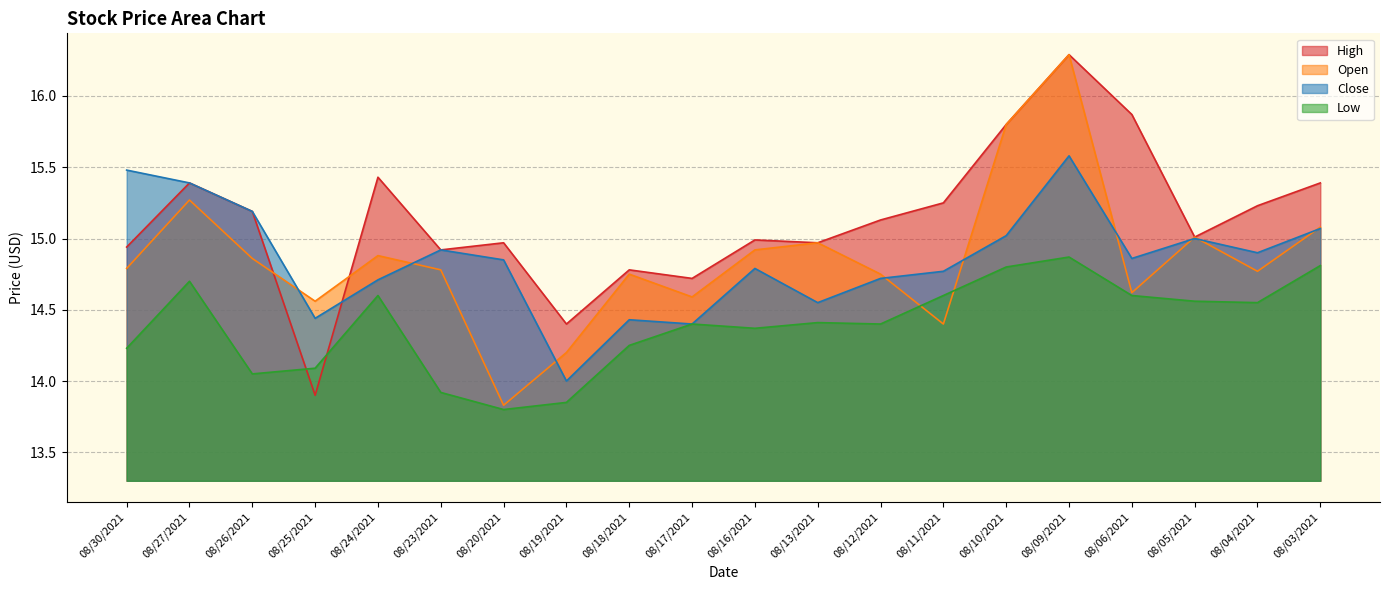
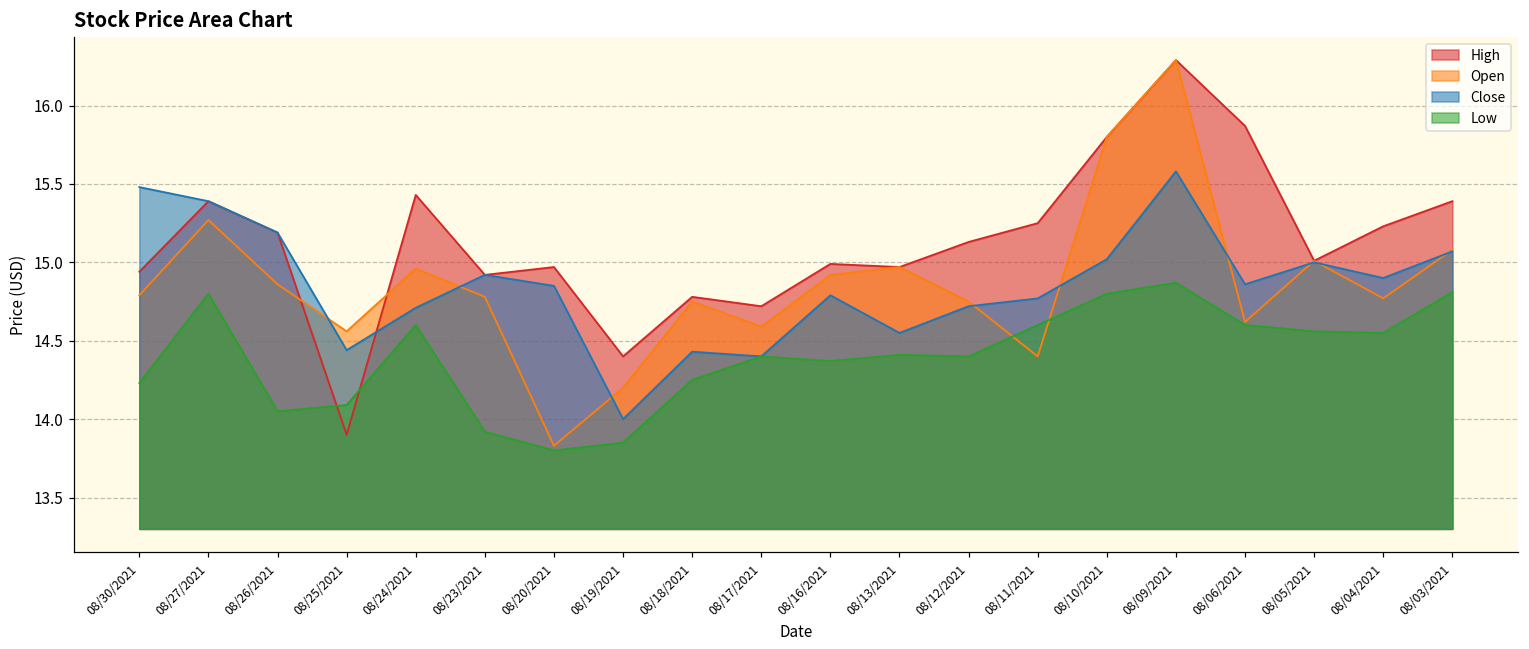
  {
    "High": {
      "08/30/2021": 14.94,
      "08/25/2021": 13.90,
      "08/24/2021": 15.43,
      "08/20/2021": 14.97,
      "08/19/2021": 14.40,
      "08/18/2021": 14.78,
      "08/17/2021": 14.72,
      "08/16/2021": 14.99,
      "08/12/2021": 15.13,
      "08/11/2021": 15.25,
      "08/06/2021": 15.87,
      "08/04/2021": 15.23,
      "08/03/2021": 15.39
    },
    "Open": {
      "08/30/2021": 14.79,
      "08/27/2021": 15.27,
      "08/26/2021": 14.86,
      "08/25/2021": 14.56,
-     "08/24/2021": 14.88,
+     "08/24/2021": 14.96,
      "08/23/2021": 14.78,
      "08/20/2021": 13.83,
      "08/19/2021": 14.20,
      "08/18/2021": 14.75,
      "08/17/2021": 14.59,
      "08/16/2021": 14.92,
      "08/12/2021": 14.75,
      "08/11/2021": 14.40,
      "08/06/2021": 14.62,
      "08/04/2021": 14.77
    },
    "Close": {
      "08/30/2021": 15.48,
      "08/25/2021": 14.44,
      "08/24/2021": 14.71,
      "08/20/2021": 14.85,
      "08/19/2021": 14.00,
      "08/18/2021": 14.43,
      "08/16/2021": 14.79,
      "08/13/2021": 14.55,
      "08/12/2021": 14.72,
      "08/11/2021": 14.77,
      "08/10/2021": 15.02,
      "08/09/2021": 15.58,
      "08/06/2021": 14.86,
      "08/04/2021": 14.90
    },
    "Low": {
      "08/30/2021": 14.23,
-     "08/27/2021": 14.7,
+     "08/27/2021": 14.8,
      "08/26/2021": 14.05,
      "08/25/2021": 14.1,
      "08/24/2021": 14.6,
      "08/23/2021": 13.92,
      "08/20/2021": 13.8,
      "08/19/2021": 13.85,
      "08/18/2021": 14.25,
      "08/16/2021": 14.37,
      "08/13/2021": 14.4,
      "08/12/2021": 14.4,
      "08/11/2021": 14.6,
      "08/10/2021": 14.8,
      "08/09/2021": 14.87,
      "08/06/2021": 14.6,
      "08/05/2021": 14.56,
      "08/04/2021": 14.55,
      "08/03/2021": 14.8
    }
  }
